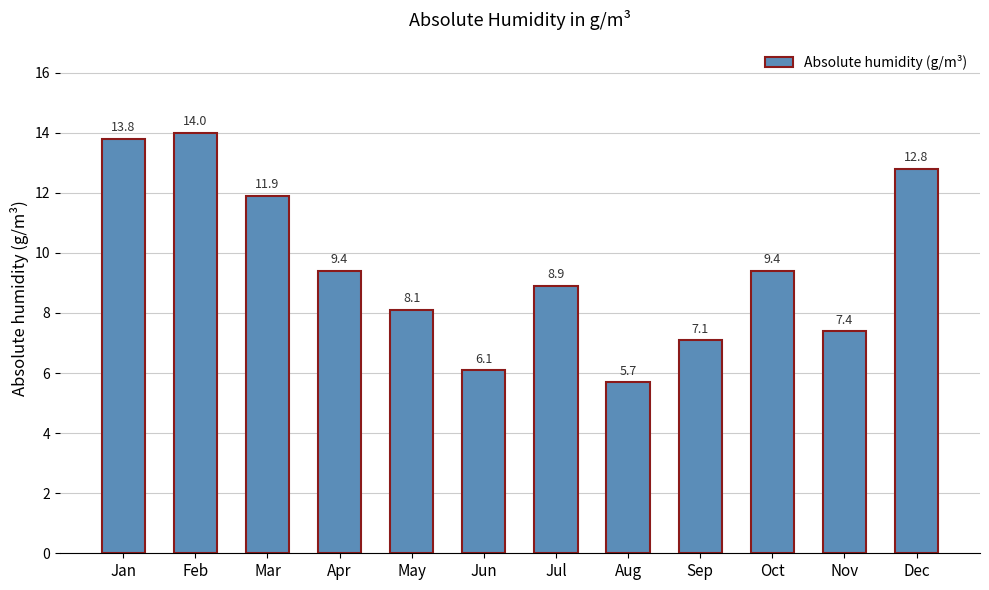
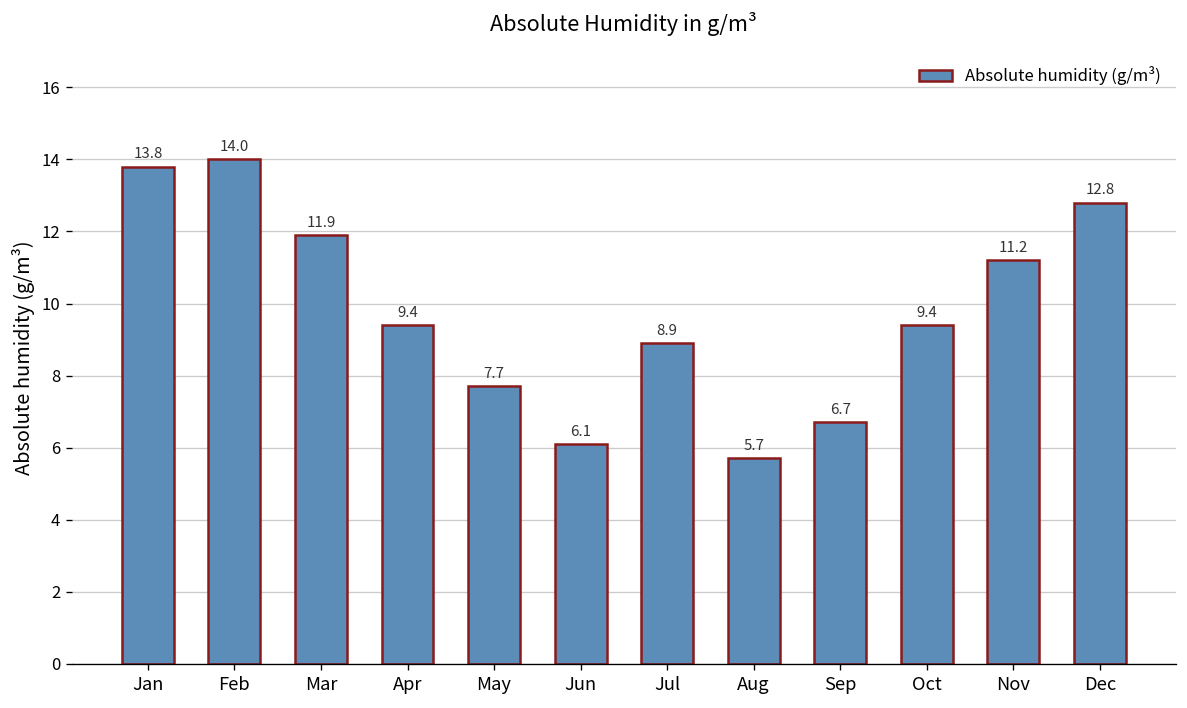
  {
    "Jan": 13.8,
    "Feb": 14.0,
    "Mar": 11.9,
    "Apr": 9.4,
-   "May": 8.1,
+   "May": 7.7,
    "Jun": 6.1,
    "Jul": 8.9,
    "Aug": 5.7,
-   "Sep": 7.1,
+   "Sep": 6.7,
    "Oct": 9.4,
-   "Nov": 7.4,
+   "Nov": 11.2,
    "Dec": 12.8
  }
